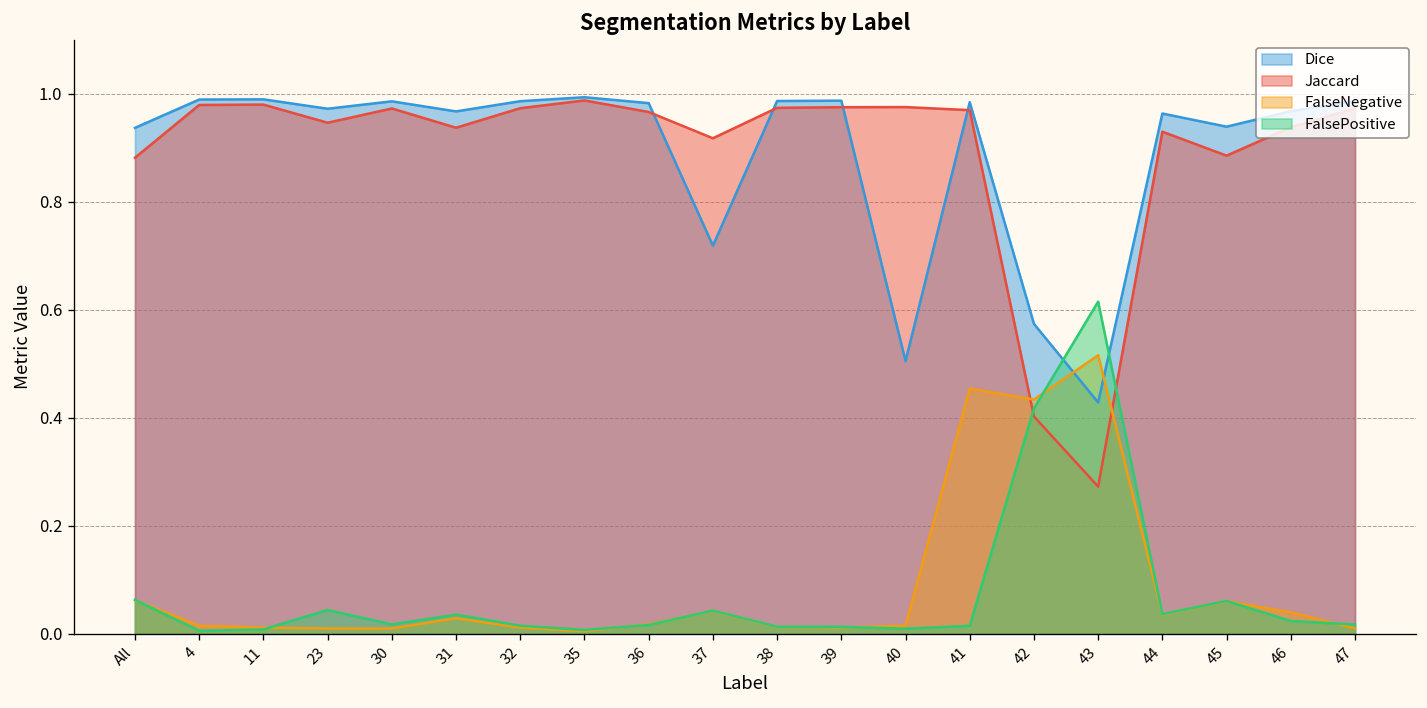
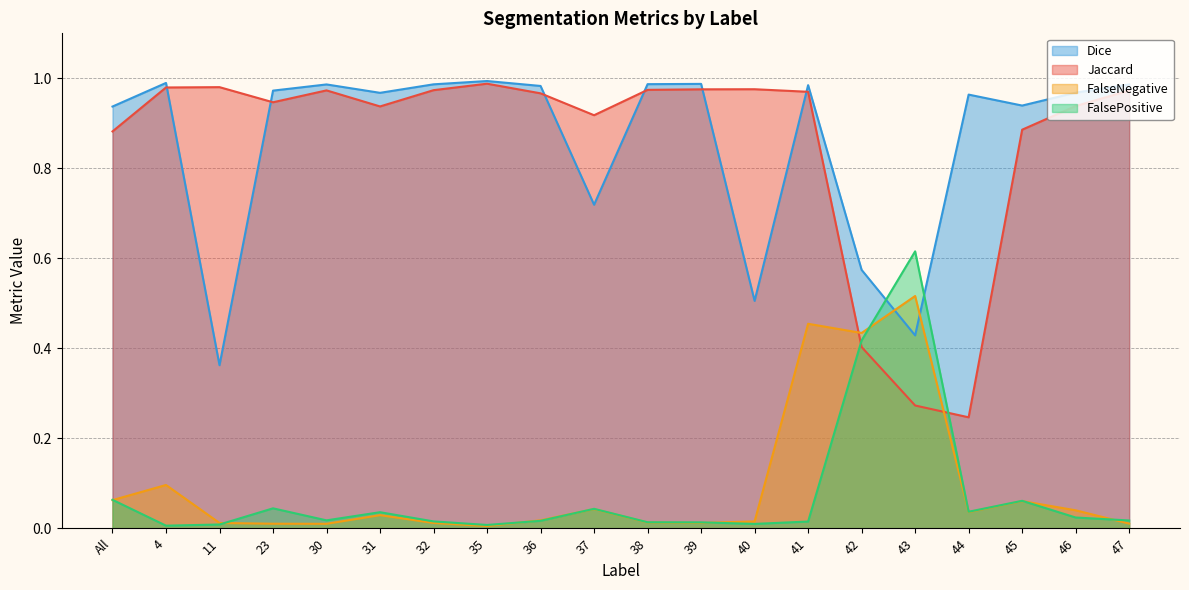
  {
    "Dice": {
      "All": 0.94,
      "4": 0.99,
-     "11": 0.99,
+     "11": 0.36,
      "23": 0.97,
      "30": 0.99,
      "31": 0.97,
      "32": 0.99,
      "35": 0.99,
      "36": 0.98,
      "37": 0.72,
      "38": 0.99,
      "39": 0.99,
      "40": 0.51,
      "41": 0.98,
      "42": 0.57,
      "43": 0.43,
      "44": 0.96,
      "45": 0.94
    },
    "Jaccard": {
      "All": 0.88,
      "4": 0.98,
      "11": 0.98,
      "23": 0.95,
      "30": 0.97,
      "31": 0.94,
      "32": 0.97,
      "35": 0.99,
      "36": 0.97,
      "37": 0.92,
      "38": 0.97,
      "39": 0.98,
      "40": 0.98,
      "41": 0.97,
      "42": 0.40,
      "43": 0.27,
-     "44": 0.93,
+     "44": 0.25,
      "45": 0.89
    },
    "FalseNegative": {
-     "4": 0.01,
+     "4": 0.10,
      "23": 0.01,
      "30": 0.01,
      "31": 0.03,
      "41": 0.45,
      "42": 0.43,
      "43": 0.52,
      "46": 0.04,
      "47": 0.01
    },
    "FalsePositive": {
      "4": 0.01,
      "23": 0.04,
      "30": 0.02,
      "31": 0.04,
      "41": 0.01,
      "42": 0.42,
      "43": 0.62,
      "46": 0.02,
      "47": 0.02
    }
  }
